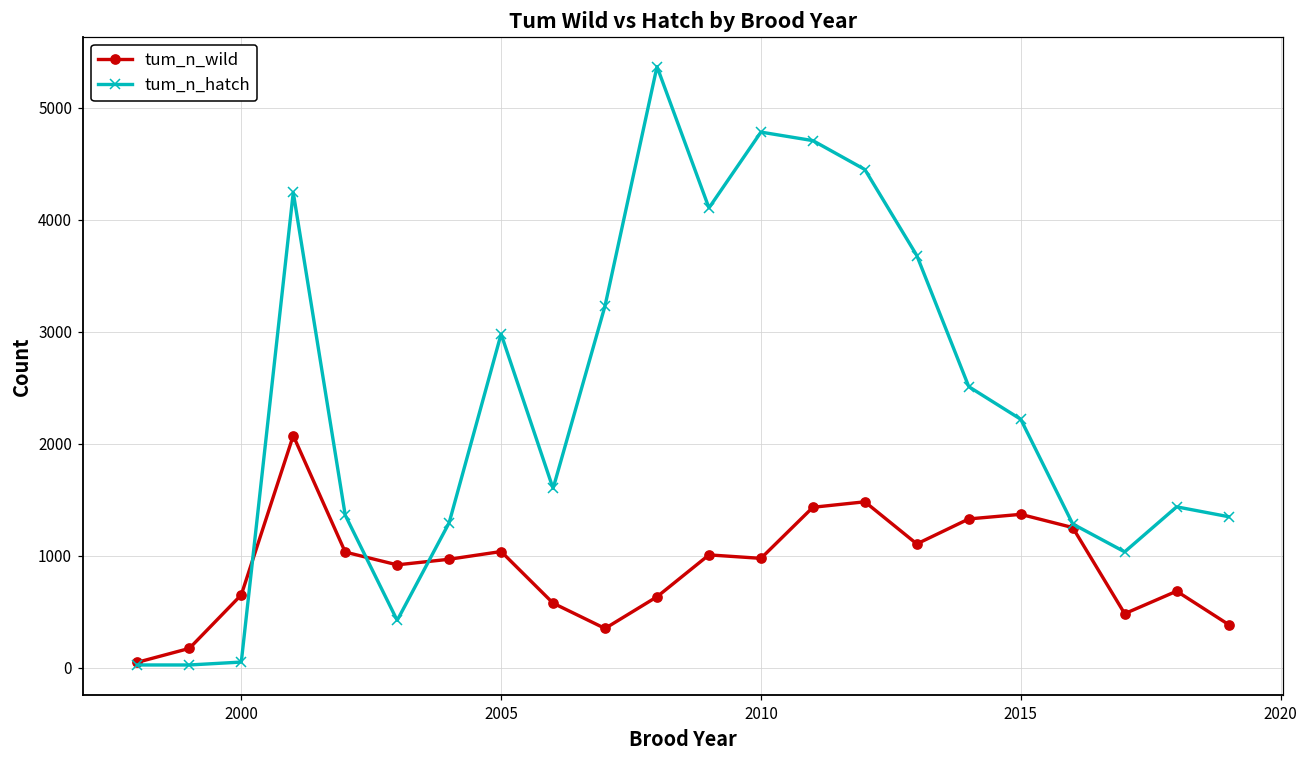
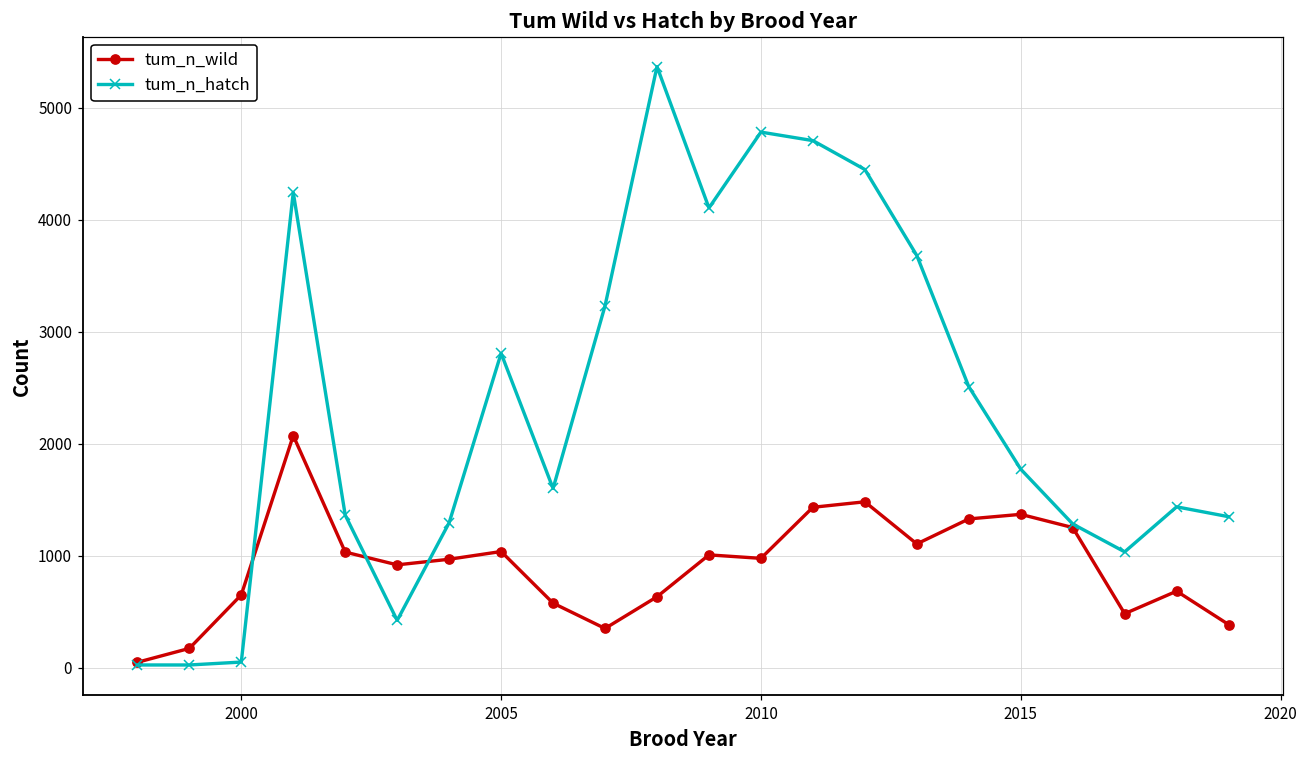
  {
    "tum_n_wild": {
      "2000": 650,
      "2005": 1040,
      "2010": 980,
      "2015": 1370
    },
    "tum_n_hatch": {
      "2000": 50,
-     "2005": 2980,
+     "2005": 2810,
      "2010": 4780,
-     "2015": 2220
+     "2015": 1770
    }
  }
